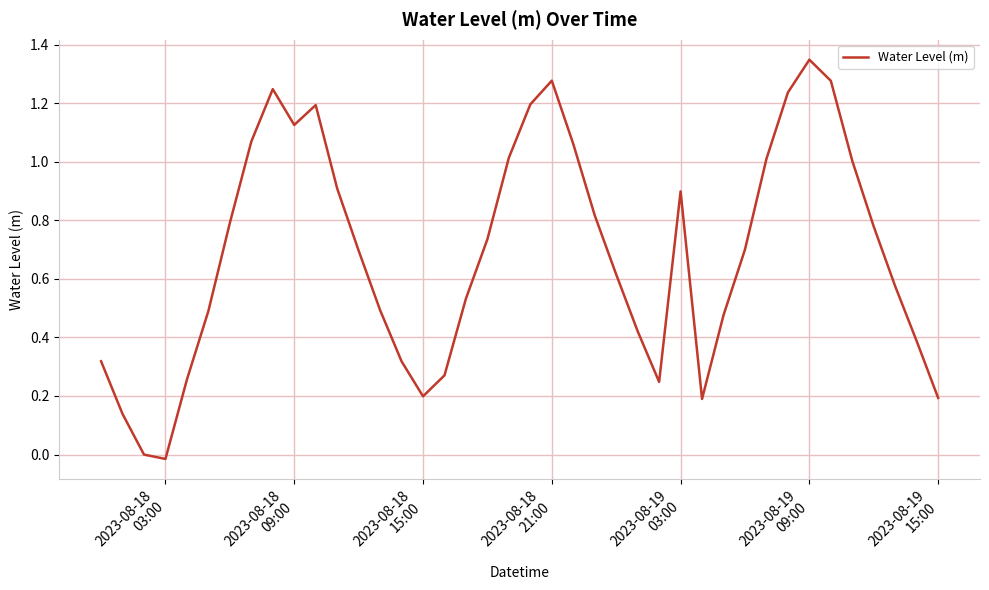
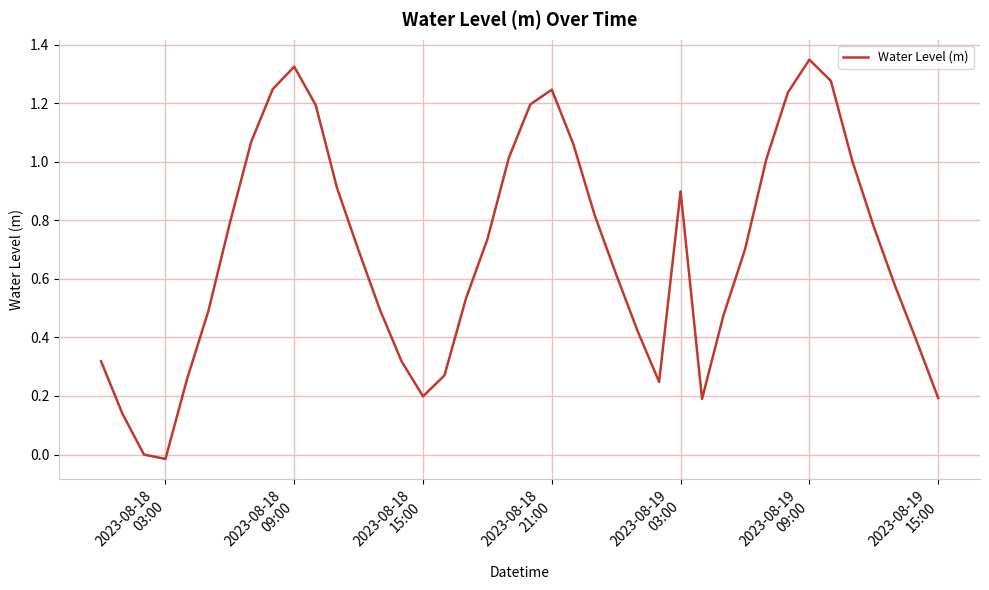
  {
    "2023-08-18 03:00": -0.02,
-   "2023-08-18 09:00": 1.13,
+   "2023-08-18 09:00": 1.33,
    "2023-08-18 15:00": 0.20,
-   "2023-08-18 21:00": 1.28,
+   "2023-08-18 21:00": 1.25,
    "2023-08-19 03:00": 0.90,
    "2023-08-19 09:00": 1.35,
    "2023-08-19 15:00": 0.19
  }
